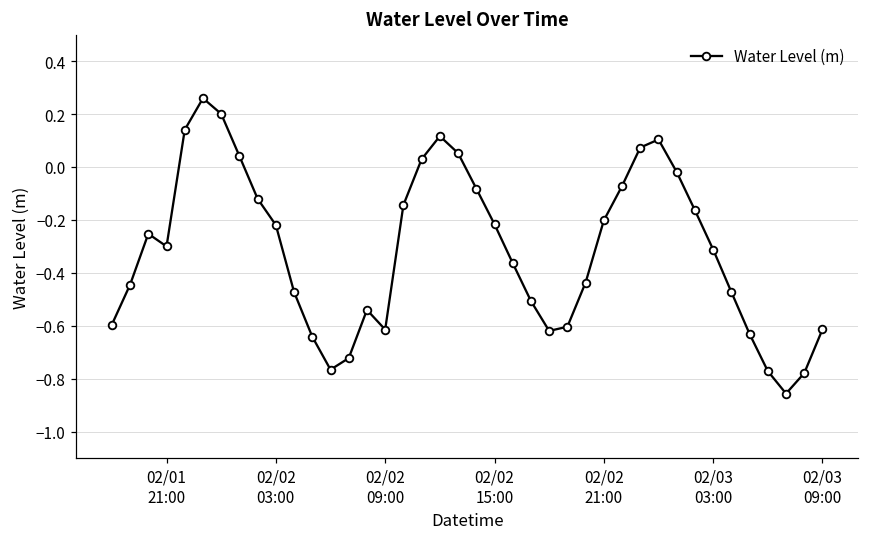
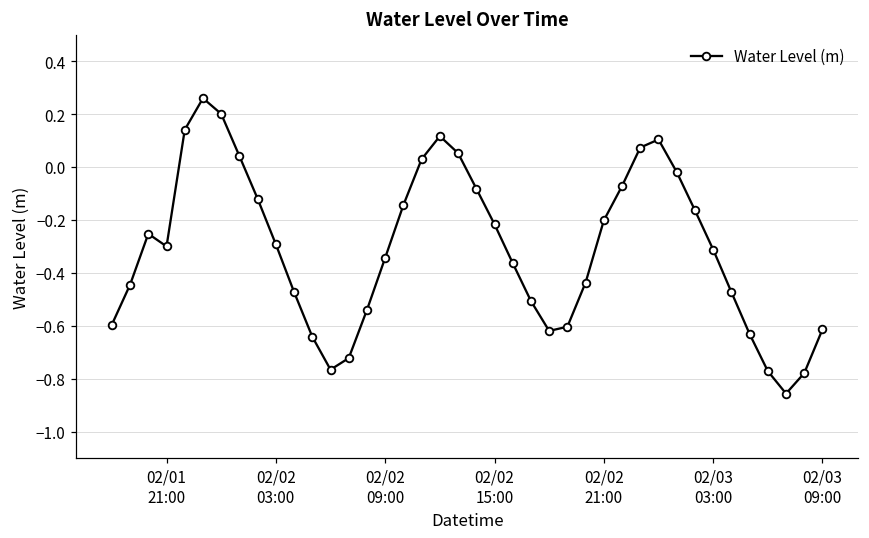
  {
    "02/01 21:00": -0.30,
-   "02/02 03:00": -0.22,
-   "02/02 09:00": -0.61,
+   "02/02 03:00": -0.29,
+   "02/02 09:00": -0.34,
    "02/02 15:00": -0.22,
    "02/02 21:00": -0.20,
    "02/03 03:00": -0.31,
    "02/03 09:00": -0.61
  }
